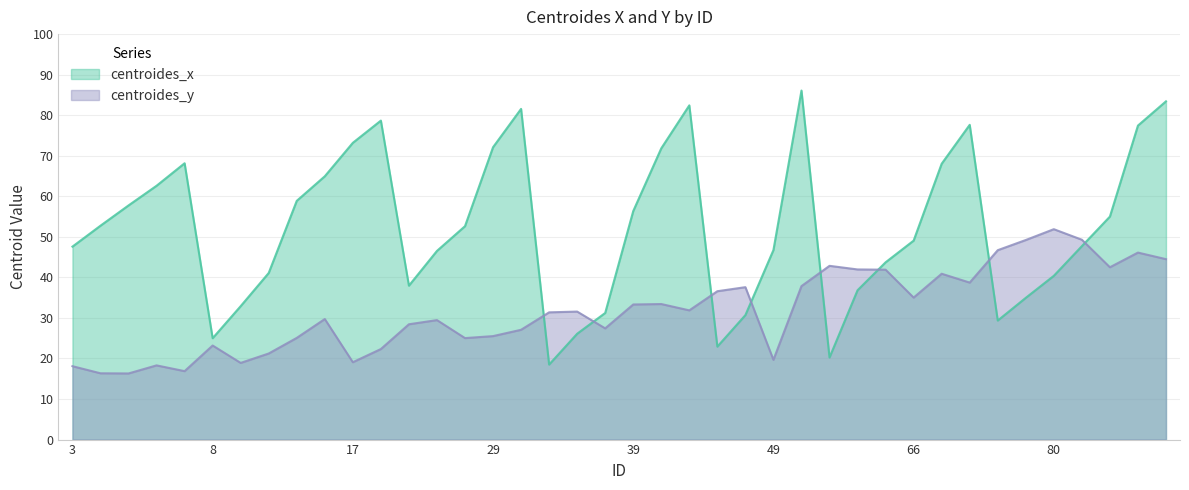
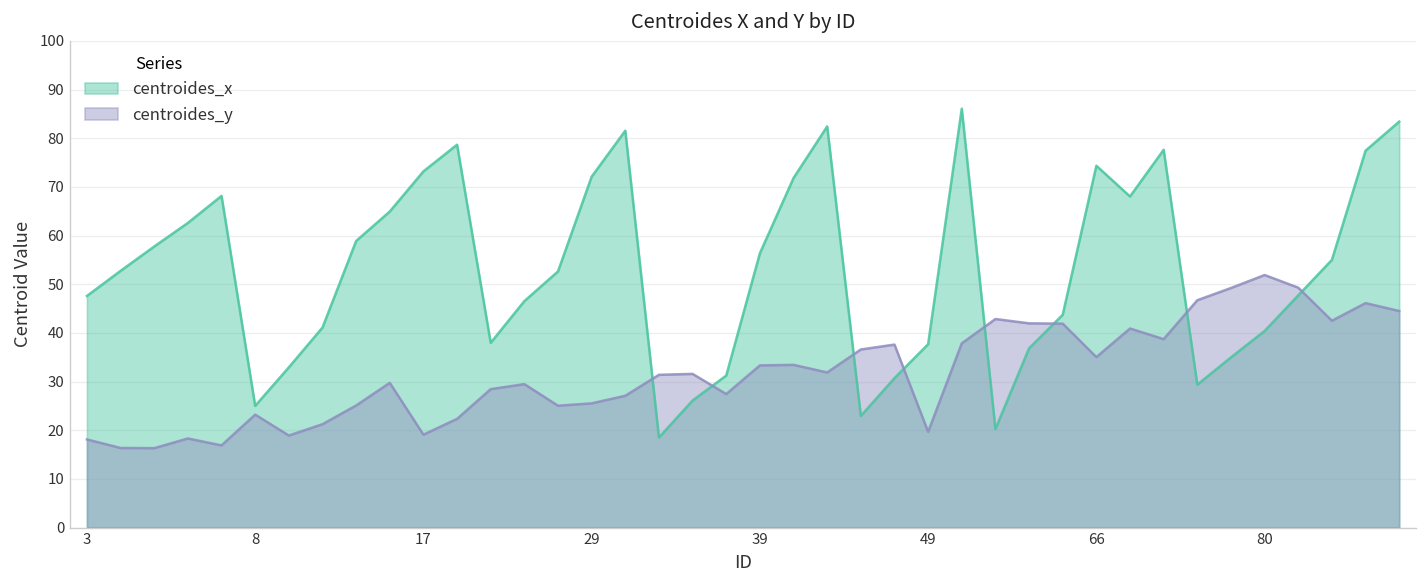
  {
    "centroides_x": {
-     "49": 47,
-     "66": 49,
+     "49": 38,
+     "66": 74,
      "80": 40
    },
    "centroides_y": {
      "49": 20,
      "66": 35,
      "80": 52
    }
  }
